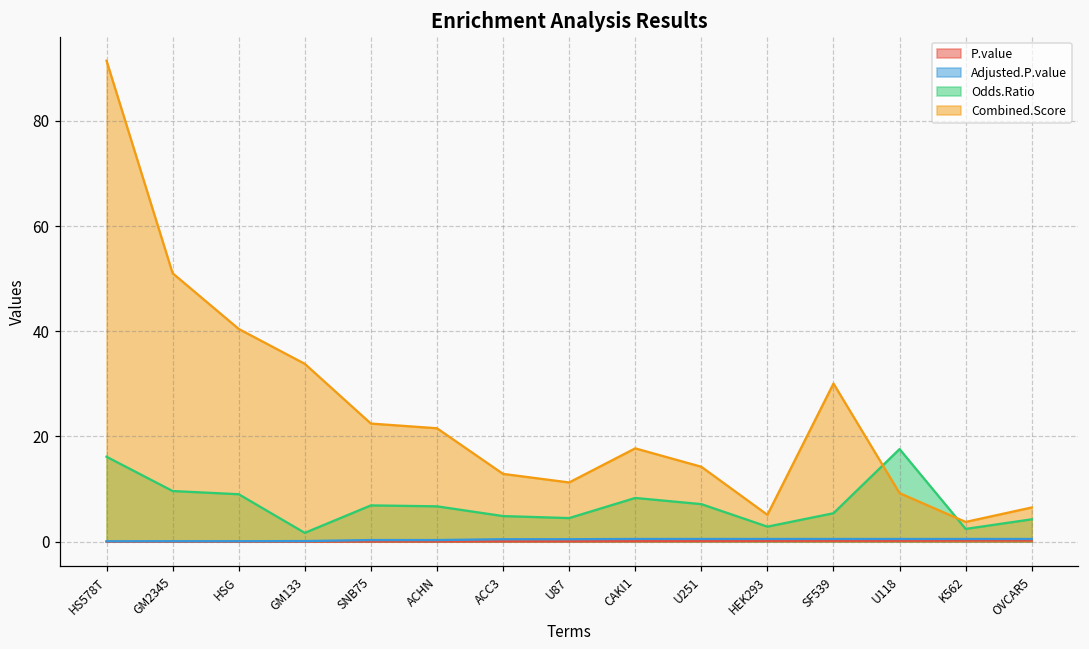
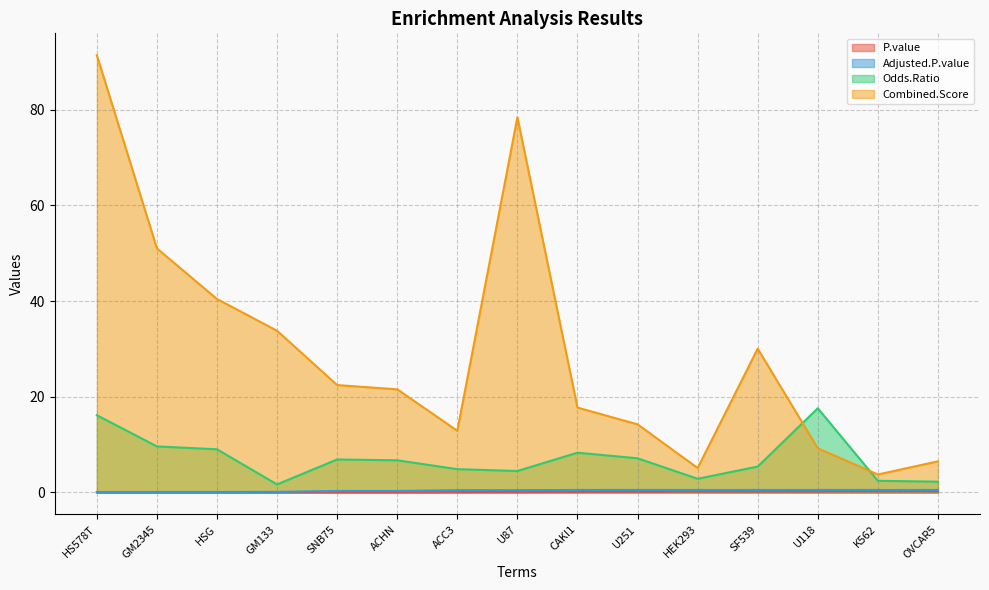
  {
    "Odds.Ratio": {
      "HS578T": 16,
      "GM2345": 10,
      "HSG": 9,
      "GM133": 2,
      "SNB75": 7,
      "ACHN": 7,
      "ACC3": 5,
      "U87": 4,
      "CAKI1": 8,
      "U251": 7,
      "HEK293": 3,
      "SF539": 5,
      "U118": 18,
      "K562": 2,
-     "OVCAR5": 4
+     "OVCAR5": 2
    },
    "Combined.Score": {
      "HS578T": 91,
      "GM2345": 51,
      "HSG": 40,
      "GM133": 34,
      "SNB75": 22,
      "ACHN": 22,
      "ACC3": 13,
-     "U87": 11,
+     "U87": 78,
      "CAKI1": 18,
      "U251": 14,
      "HEK293": 5,
      "SF539": 30,
      "U118": 9,
      "K562": 4,
      "OVCAR5": 7
    }
  }
